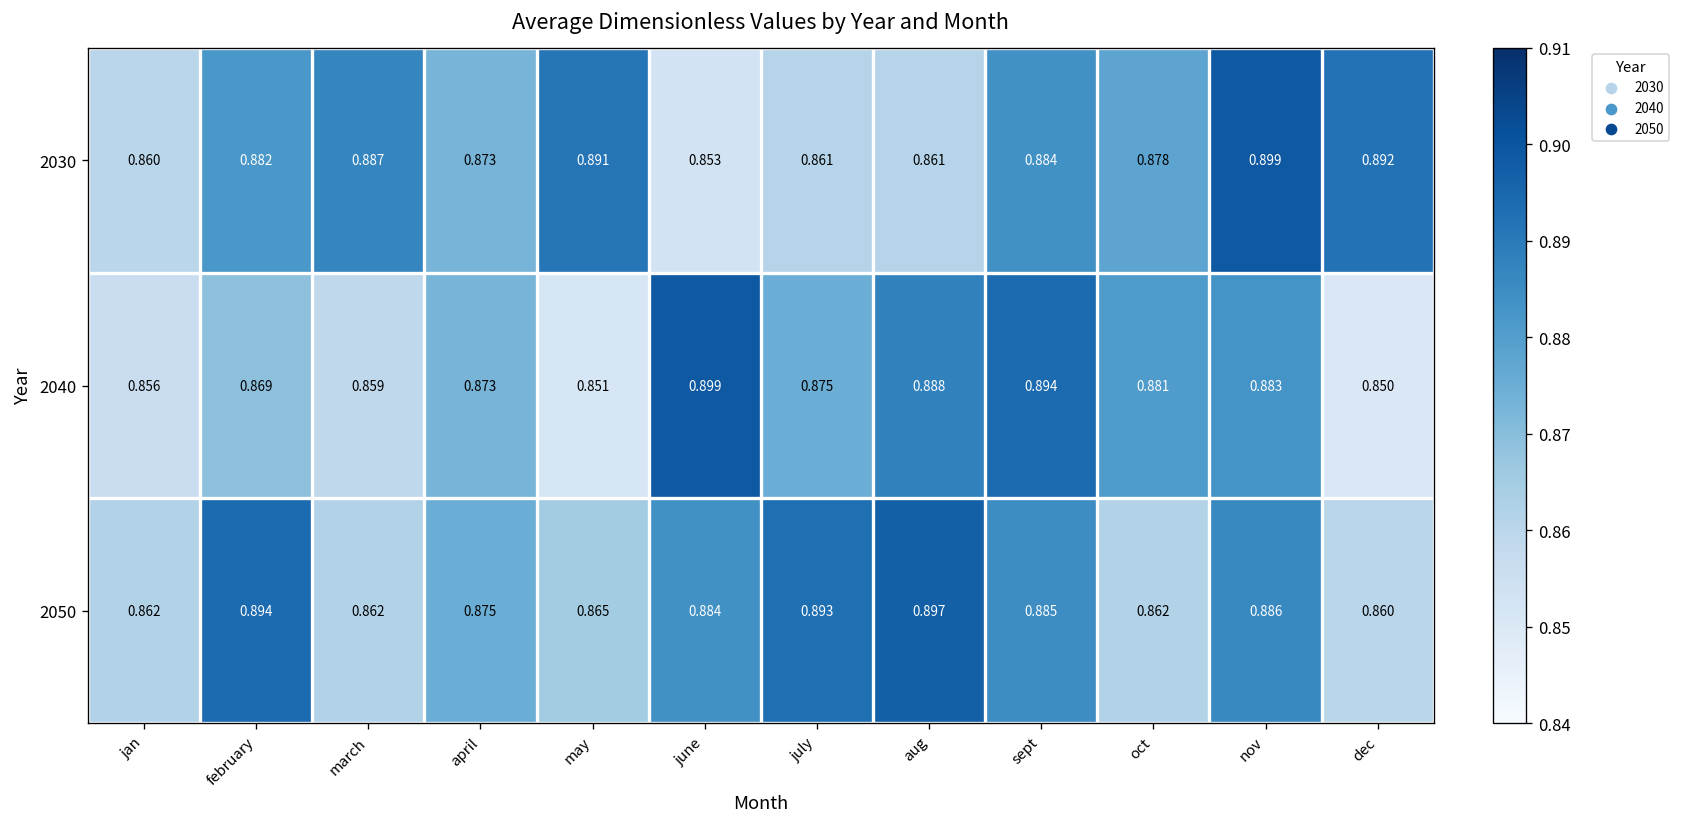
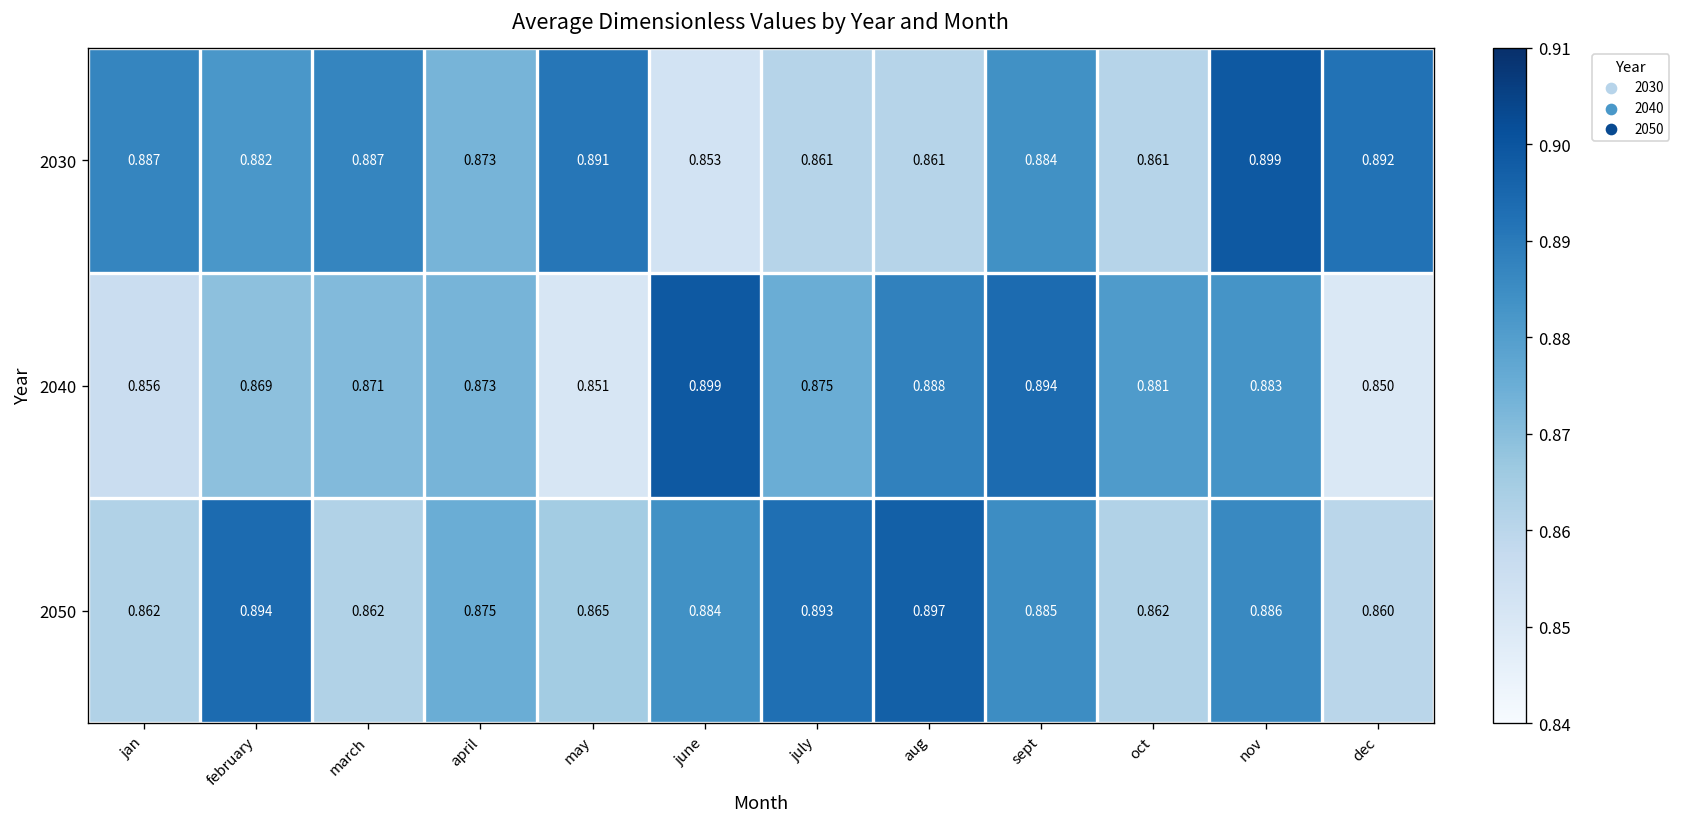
  {
    "2030": {
-     "jan": 0.860,
+     "jan": 0.887,
      "february": 0.882,
      "march": 0.887,
      "april": 0.873,
      "may": 0.891,
      "june": 0.853,
      "july": 0.861,
      "aug": 0.861,
      "sept": 0.884,
-     "oct": 0.878,
+     "oct": 0.861,
      "nov": 0.899,
      "dec": 0.892
    },
    "2040": {
      "jan": 0.856,
      "february": 0.869,
-     "march": 0.859,
+     "march": 0.871,
      "april": 0.873,
      "may": 0.851,
      "june": 0.899,
      "july": 0.875,
      "aug": 0.888,
      "sept": 0.894,
      "oct": 0.881,
      "nov": 0.883,
      "dec": 0.850
    },
    "2050": {
      "jan": 0.862,
      "february": 0.894,
      "march": 0.862,
      "april": 0.875,
      "may": 0.865,
      "june": 0.884,
      "july": 0.893,
      "aug": 0.897,
      "sept": 0.885,
      "oct": 0.862,
      "nov": 0.886,
      "dec": 0.860
    }
  }
